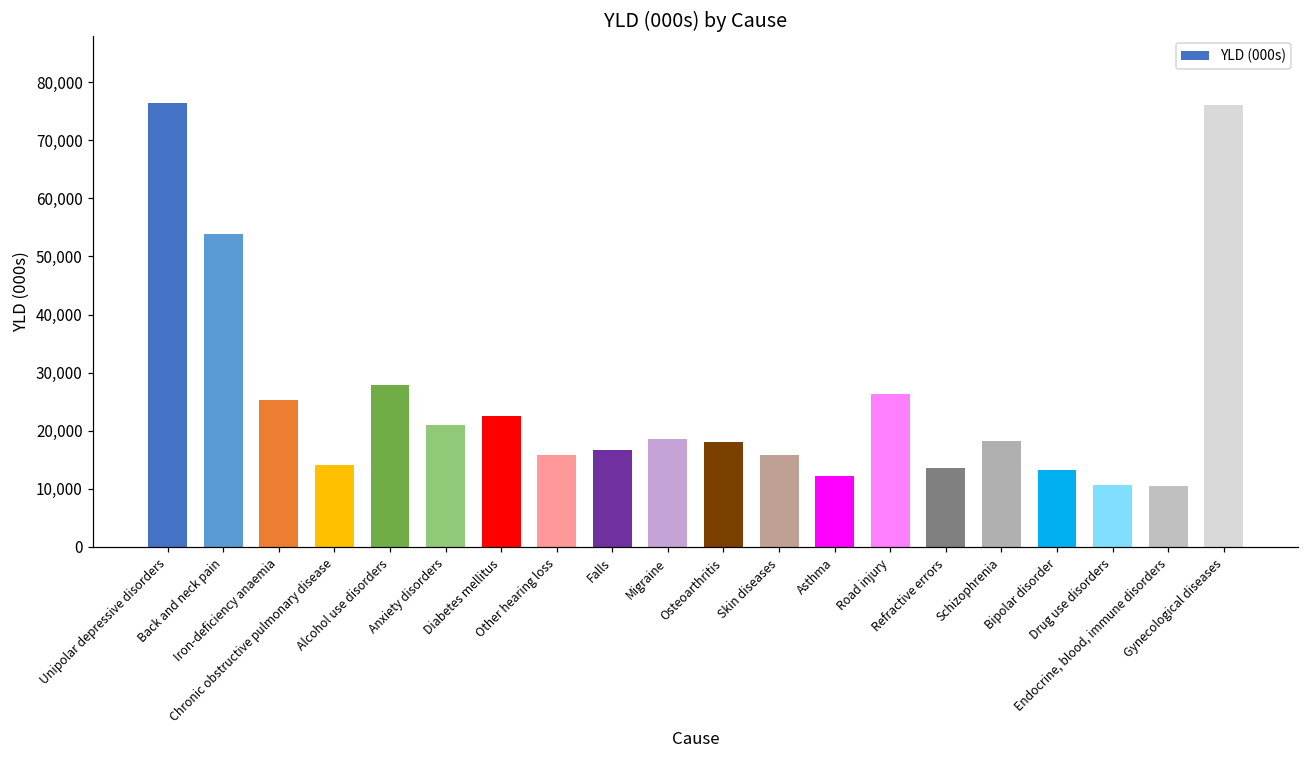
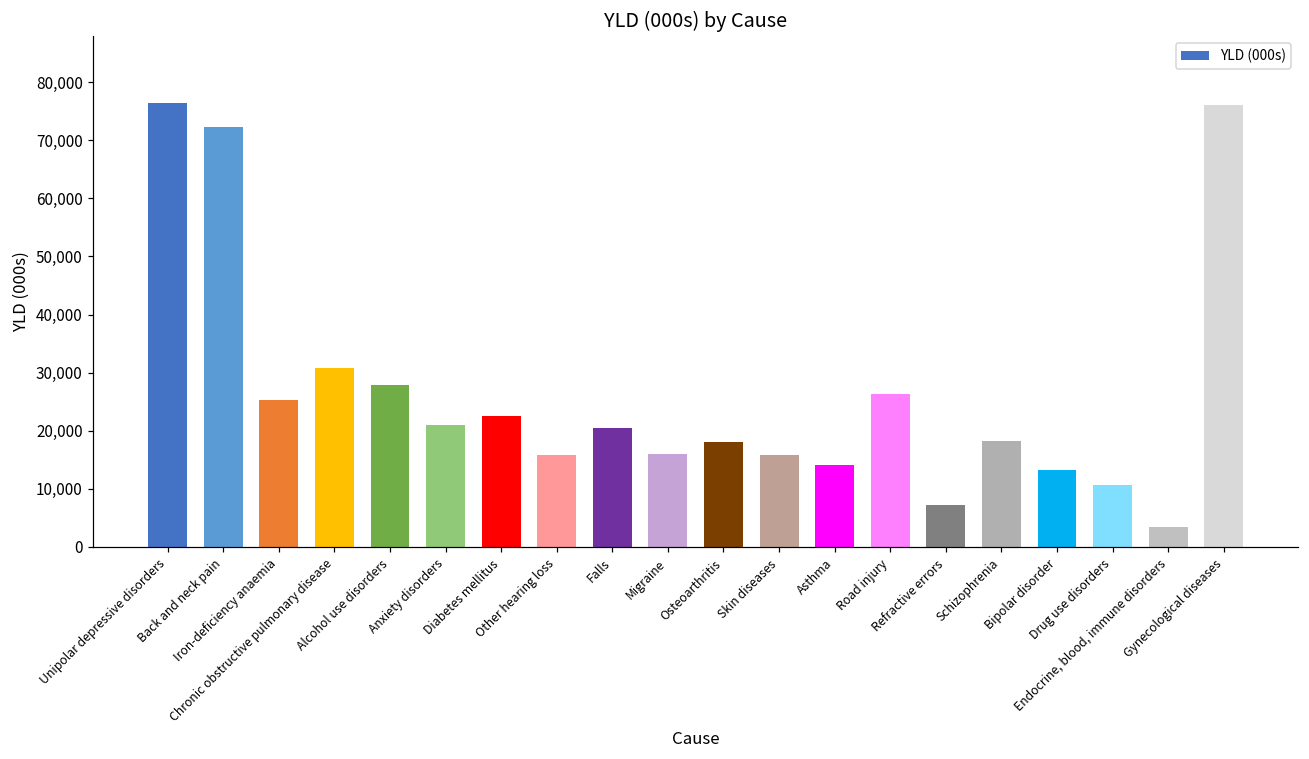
  {
    "Unipolar depressive disorders": "76,000",
-   "Back and neck pain": "54,000",
+   "Back and neck pain": "72,000",
    "Iron-deficiency anaemia": "25,000",
-   "Chronic obstructive pulmonary disease": "14,000",
+   "Chronic obstructive pulmonary disease": "31,000",
    "Alcohol use disorders": "28,000",
    "Anxiety disorders": "21,000",
    "Diabetes mellitus": "22,000",
    "Other hearing loss": "16,000",
-   "Falls": "17,000",
-   "Migraine": "19,000",
+   "Falls": "20,000",
+   "Migraine": "16,000",
    "Osteoarthritis": "18,000",
    "Skin diseases": "16,000",
-   "Asthma": "12,000",
+   "Asthma": "14,000",
    "Road injury": "26,000",
-   "Refractive errors": "13,000",
+   "Refractive errors": "7,000",
    "Schizophrenia": "18,000",
    "Bipolar disorder": "13,000",
    "Drug use disorders": "11,000",
-   "Endocrine, blood, immune disorders": "10,000",
+   "Endocrine, blood, immune disorders": "3,000",
    "Gynecological diseases": "76,000"
  }
